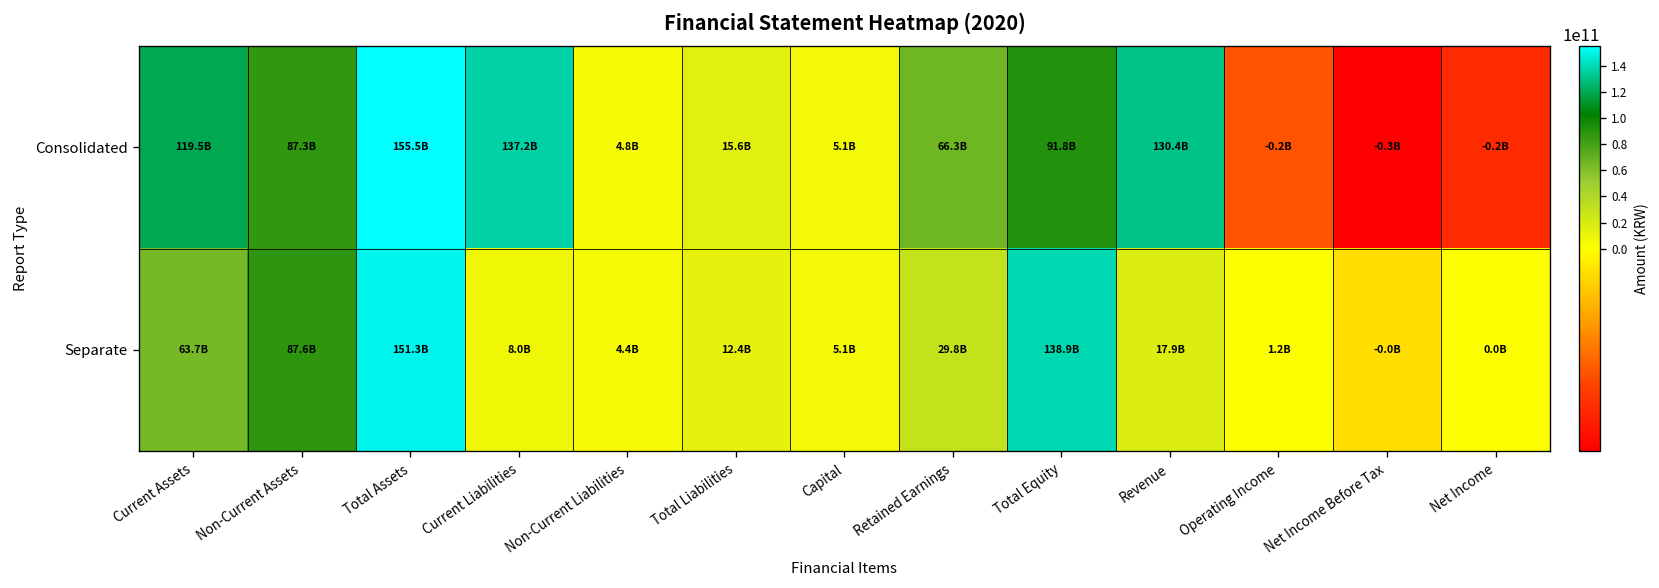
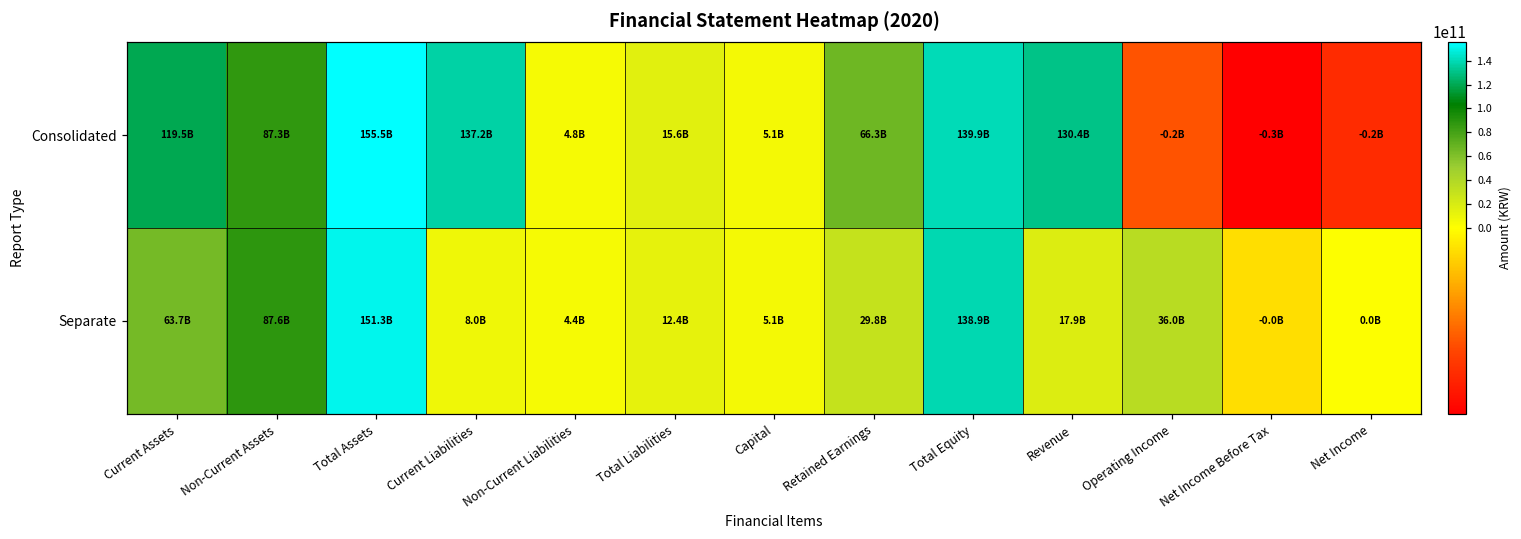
  {
    "Consolidated": {
      "Current Assets": "119.5B",
      "Non-Current Assets": "87.3B",
      "Total Assets": "155.5B",
      "Current Liabilities": "137.2B",
      "Non-Current Liabilities": "4.8B",
      "Total Liabilities": "15.6B",
      "Capital": "5.1B",
      "Retained Earnings": "66.3B",
-     "Total Equity": "91.8B",
+     "Total Equity": "139.9B",
      "Revenue": "130.4B",
      "Operating Income": "-0.2B",
      "Net Income Before Tax": "-0.3B",
      "Net Income": "-0.2B"
    },
    "Separate": {
      "Current Assets": "63.7B",
      "Non-Current Assets": "87.6B",
      "Total Assets": "151.3B",
      "Current Liabilities": "8.0B",
      "Non-Current Liabilities": "4.4B",
      "Total Liabilities": "12.4B",
      "Capital": "5.1B",
      "Retained Earnings": "29.8B",
      "Total Equity": "138.9B",
      "Revenue": "17.9B",
-     "Operating Income": "1.2B",
+     "Operating Income": "36.0B",
      "Net Income Before Tax": "-0.0B",
      "Net Income": "0.0B"
    }
  }
